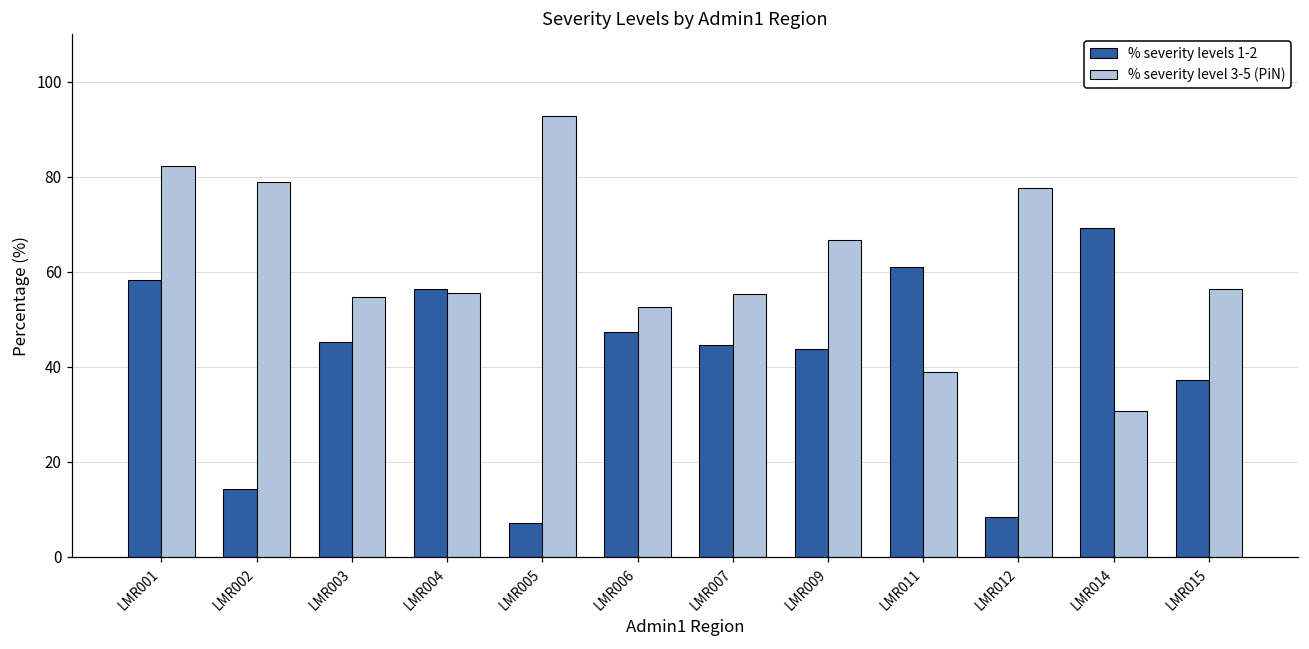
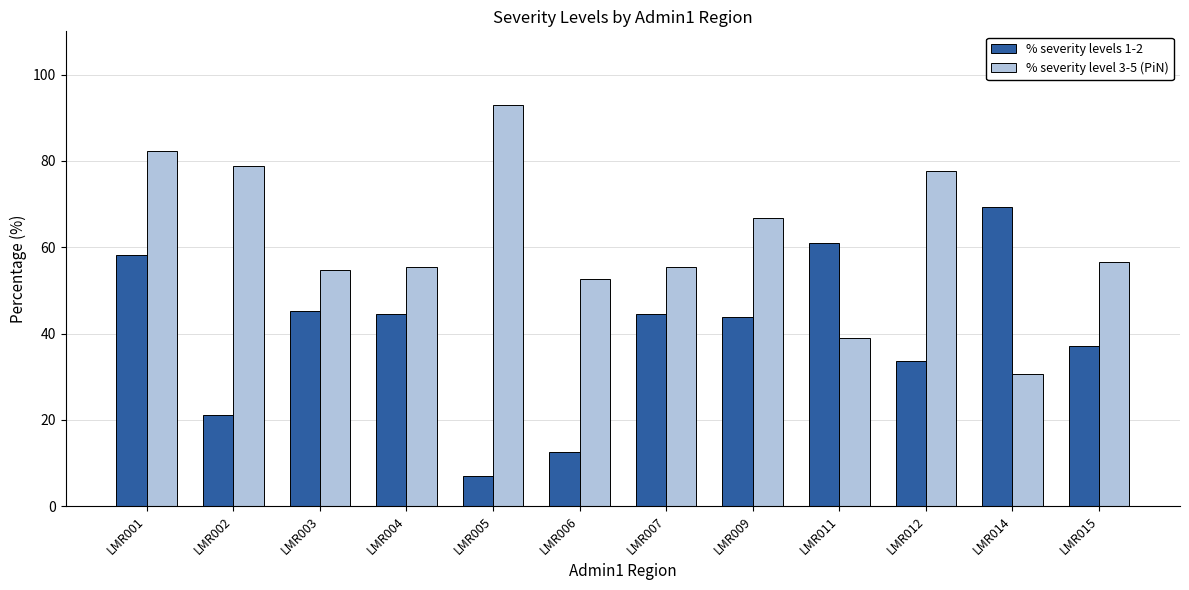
  {
    "% severity levels 1-2": {
      "LMR001": 58,
-     "LMR002": 14,
+     "LMR002": 21,
      "LMR003": 45,
-     "LMR004": 57,
+     "LMR004": 45,
      "LMR005": 7,
-     "LMR006": 47,
+     "LMR006": 13,
      "LMR007": 45,
      "LMR009": 44,
      "LMR011": 61,
-     "LMR012": 8,
+     "LMR012": 34,
      "LMR014": 69,
      "LMR015": 37
    },
    "% severity level 3-5 (PiN)": {
      "LMR001": 82,
      "LMR002": 79,
      "LMR003": 55,
      "LMR004": 56,
      "LMR005": 93,
      "LMR006": 53,
      "LMR007": 55,
      "LMR009": 67,
      "LMR011": 39,
      "LMR012": 78,
      "LMR014": 31,
      "LMR015": 57
    }
  }
